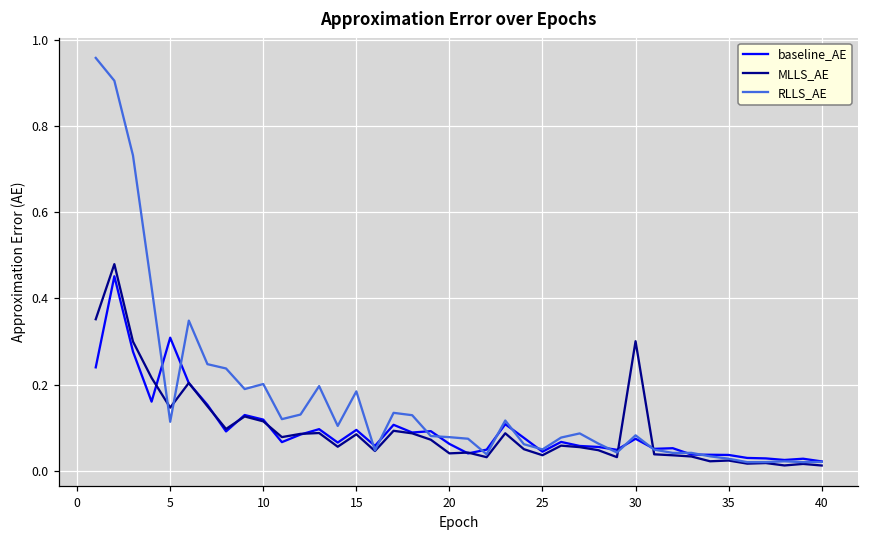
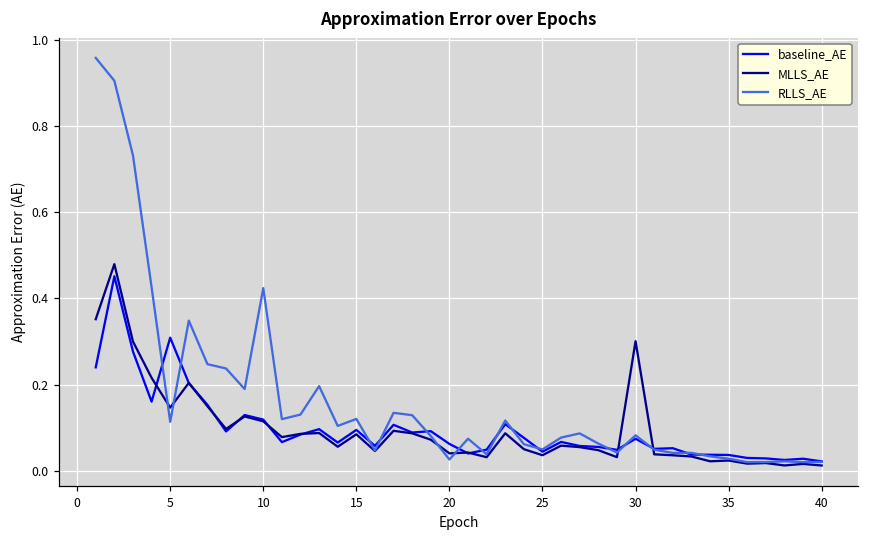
  {
    "baseline_AE": {
      "5": 0.31,
      "15": 0.09,
      "20": 0.06,
      "30": 0.07,
      "35": 0.04
    },
    "MLLS_AE": {
      "5": 0.15,
      "15": 0.08,
      "20": 0.04,
      "25": 0.04,
      "30": 0.30,
      "40": 0.01
    },
    "RLLS_AE": {
      "5": 0.11,
-     "10": 0.20,
-     "15": 0.18,
-     "20": 0.08,
+     "10": 0.42,
+     "15": 0.12,
+     "20": 0.03,
      "30": 0.08
    }
  }
